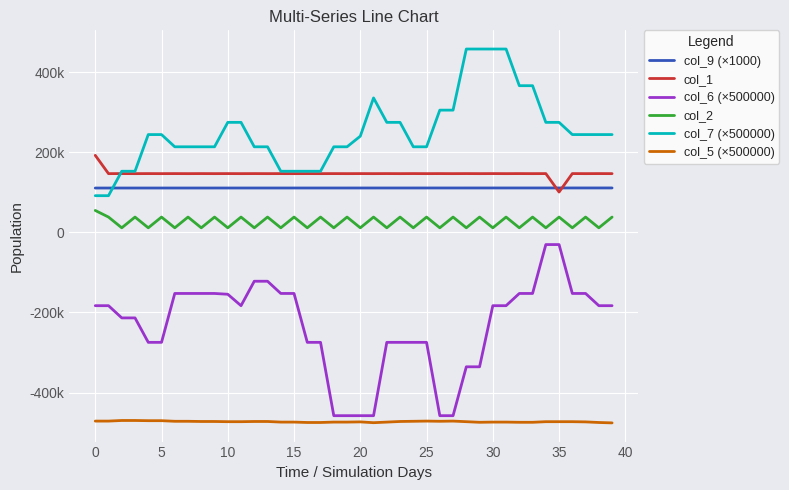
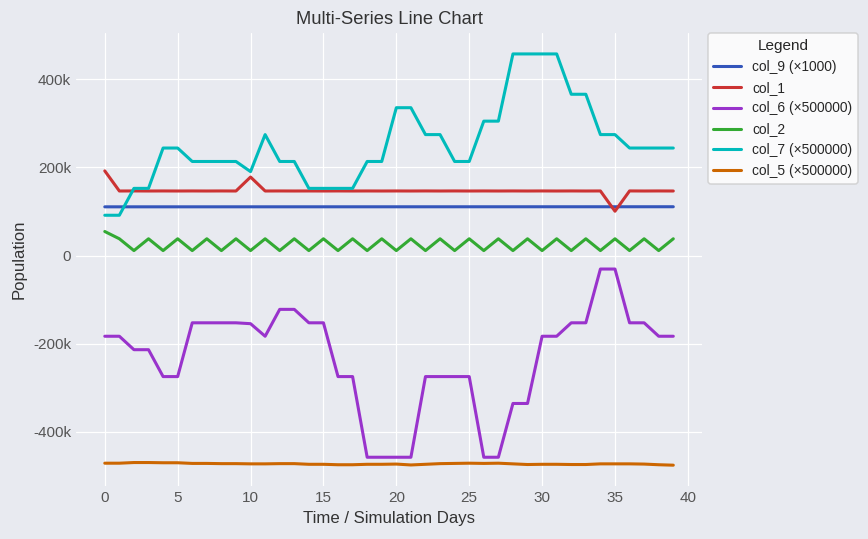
  {
    "col_9 (×1000)": {
      "0": 110000,
      "5": 110000,
      "10": 110000,
      "15": 110000,
      "20": 110000,
      "25": 110000,
      "30": 110000,
      "35": 110000
    },
    "col_1": {
      "0": 190000,
      "5": 150000,
-     "10": 150000,
+     "10": 180000,
      "20": 150000,
      "25": 150000,
      "30": 150000,
      "35": 100000
    },
    "col_6 (×500000)": {
      "0": -180000,
      "5": -270000,
      "10": -150000,
      "15": -150000,
      "20": -460000,
      "25": -270000,
      "30": -180000,
      "35": -30000
    },
    "col_2": {
      "0": 50000,
      "5": 40000,
      "10": 10000,
      "15": 40000,
      "20": 10000,
      "25": 40000,
      "30": 10000,
      "35": 40000
    },
    "col_7 (×500000)": {
      "0": 90000,
      "5": 240000,
-     "10": 270000,
-     "20": 240000,
+     "10": 190000,
+     "20": 340000,
      "25": 210000,
      "30": 460000,
      "35": 270000
    },
    "col_5 (×500000)": {
      "0": -470000,
      "5": -470000,
      "10": -470000,
      "15": -470000,
      "20": -470000,
      "25": -470000,
      "30": -470000,
      "35": -470000
    }
  }
